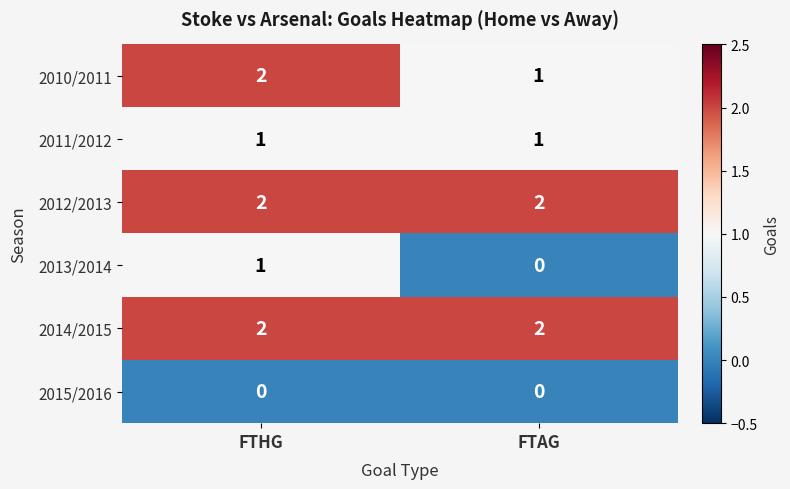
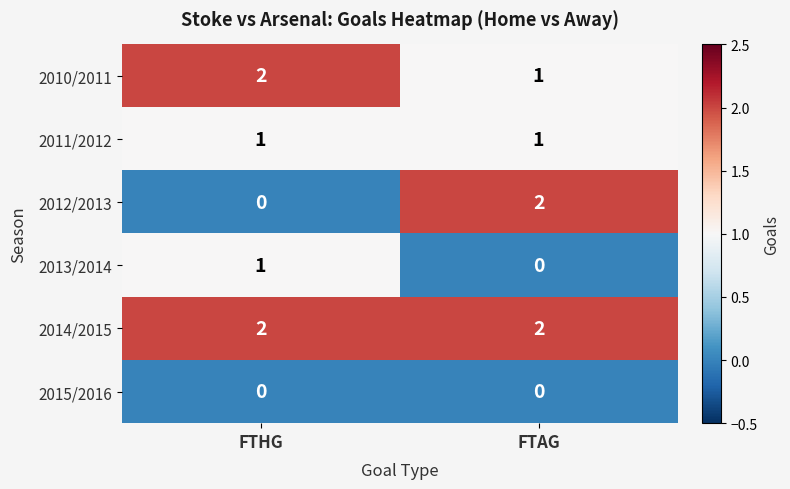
  {
    "2010/2011": {
      "FTHG": 2,
      "FTAG": 1
    },
    "2011/2012": {
      "FTHG": 1,
      "FTAG": 1
    },
    "2012/2013": {
-     "FTHG": 2,
+     "FTHG": 0,
      "FTAG": 2
    },
    "2013/2014": {
      "FTHG": 1,
      "FTAG": 0
    },
    "2014/2015": {
      "FTHG": 2,
      "FTAG": 2
    },
    "2015/2016": {
      "FTHG": 0,
      "FTAG": 0
    }
  }
